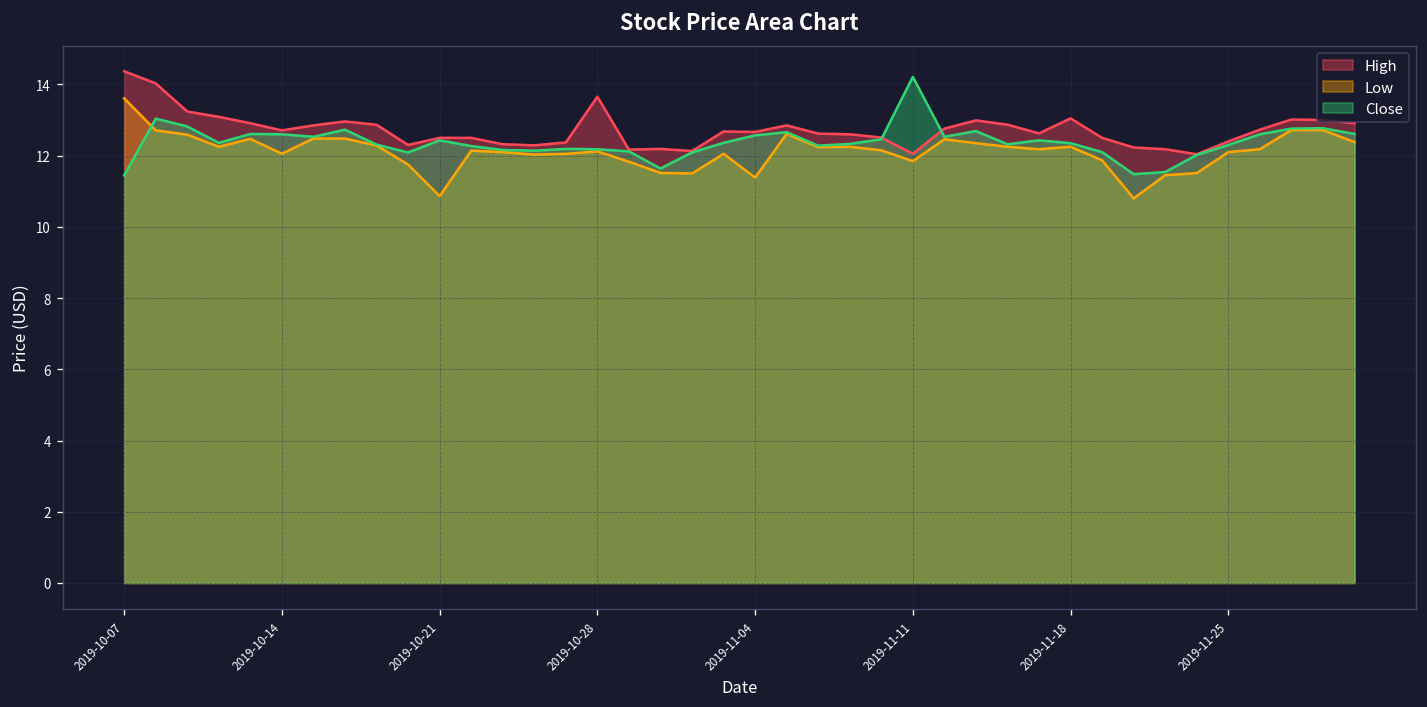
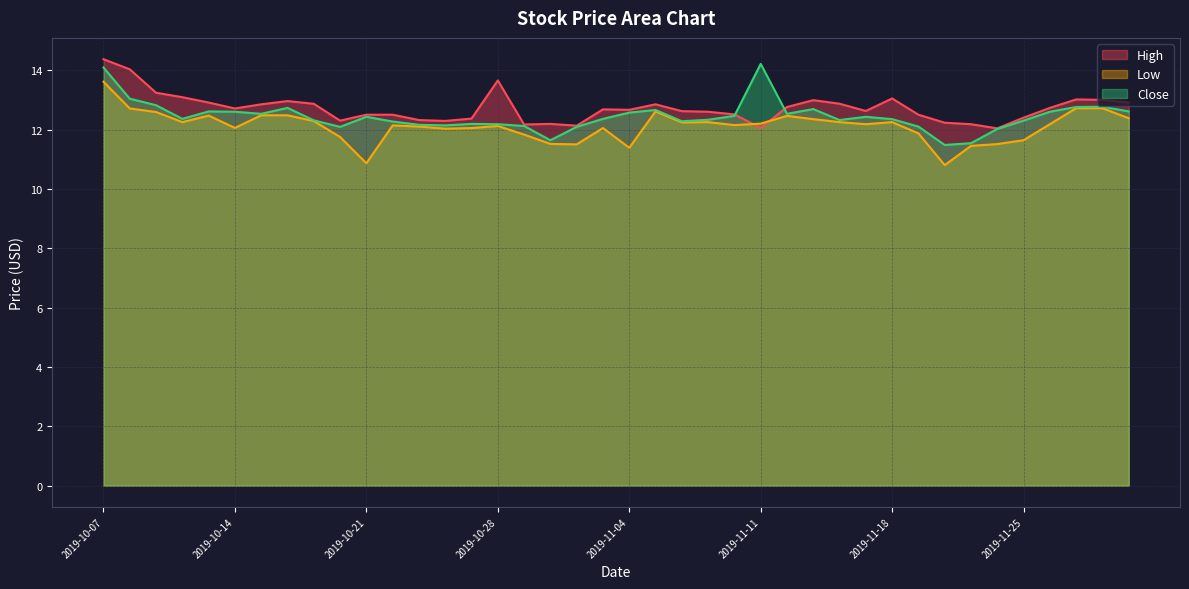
  {
    "High": {
      "2019-10-07": 14.4,
      "2019-10-14": 12.7,
      "2019-10-28": 13.7,
      "2019-11-04": 12.7,
      "2019-11-11": 12.1,
      "2019-11-18": 13.0,
      "2019-11-25": 12.4
    },
    "Low": {
      "2019-10-07": 13.6,
      "2019-10-14": 12.1,
      "2019-10-21": 10.9,
      "2019-11-04": 11.4,
-     "2019-11-11": 11.8,
+     "2019-11-11": 12.2,
      "2019-11-18": 12.3,
-     "2019-11-25": 12.1
+     "2019-11-25": 11.6
    },
    "Close": {
-     "2019-10-07": 11.4,
+     "2019-10-07": 14.1,
      "2019-10-14": 12.6,
      "2019-11-04": 12.6,
      "2019-11-11": 14.2,
      "2019-11-18": 12.4,
      "2019-11-25": 12.3
    }
  }
